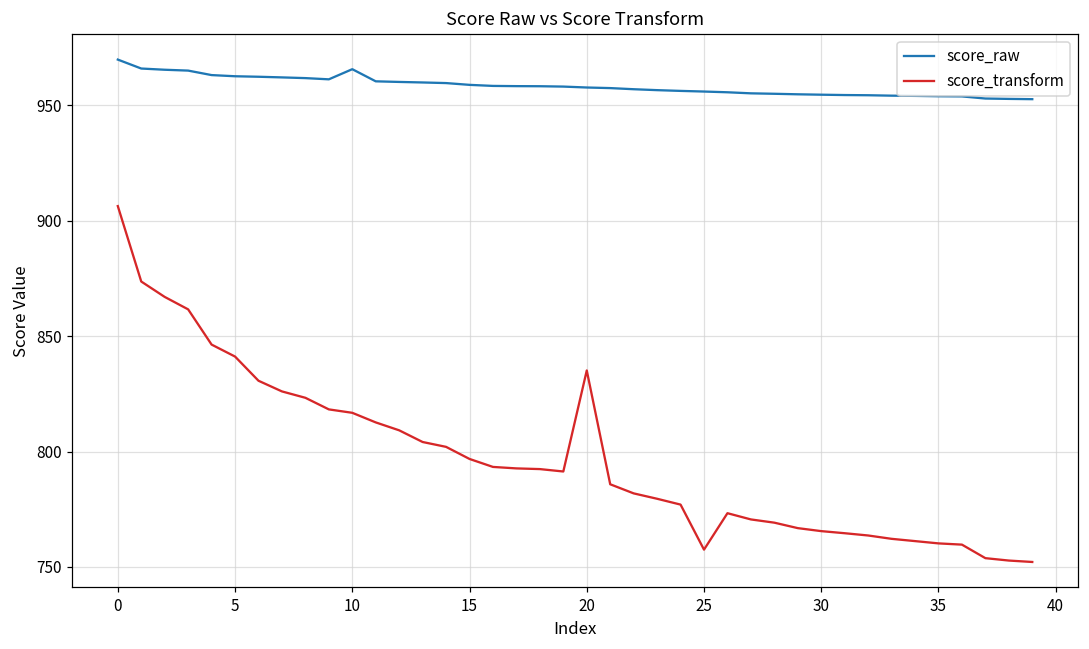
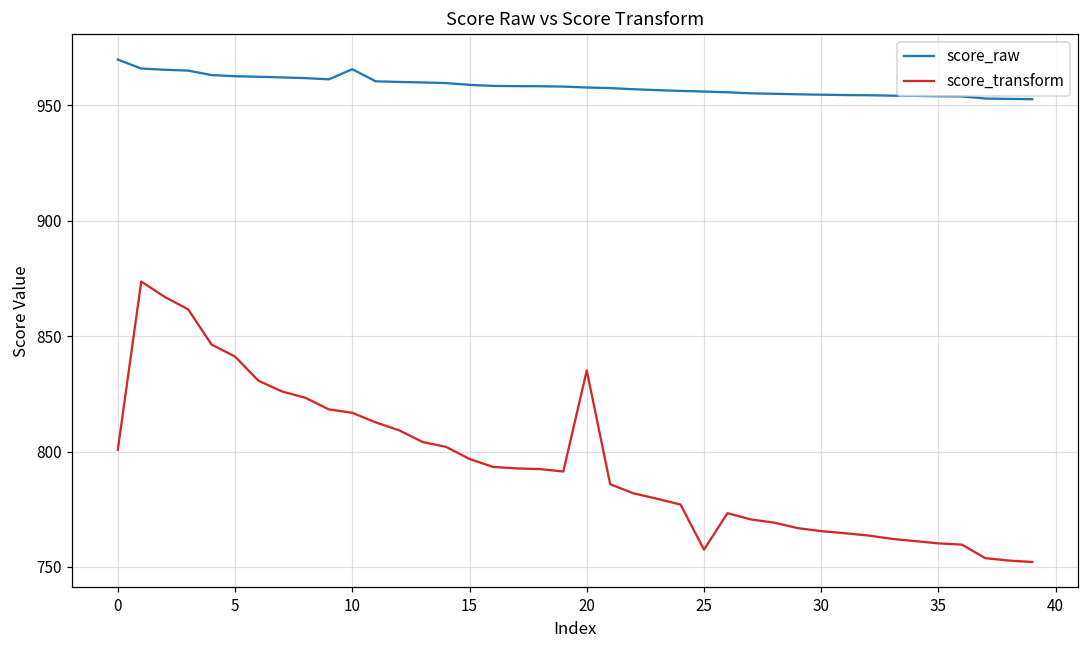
  {
    "score_raw": {
      "0": 970,
      "5": 963,
      "10": 966,
      "15": 959,
      "20": 958,
      "25": 956,
      "30": 955,
      "35": 954
    },
    "score_transform": {
-     "0": 906,
+     "0": 801,
      "5": 841,
      "10": 817,
      "15": 797,
      "20": 835,
      "25": 758,
      "30": 766,
      "35": 760
    }
  }
